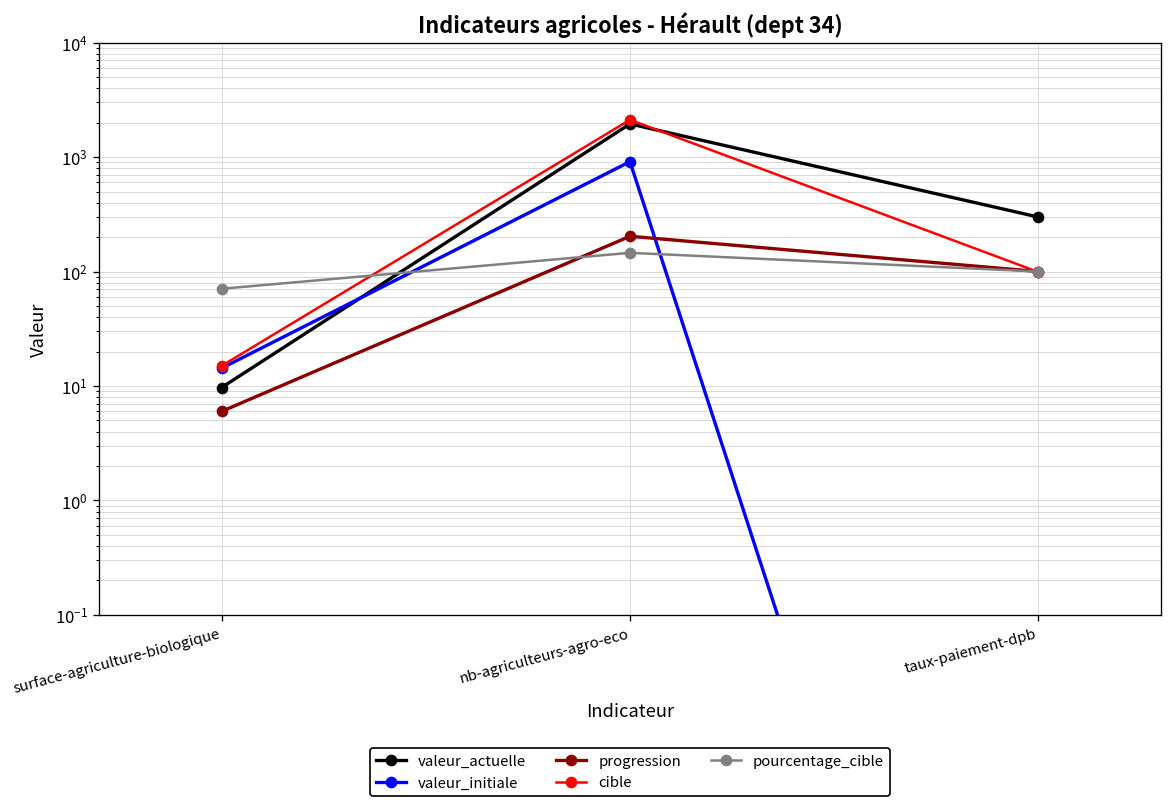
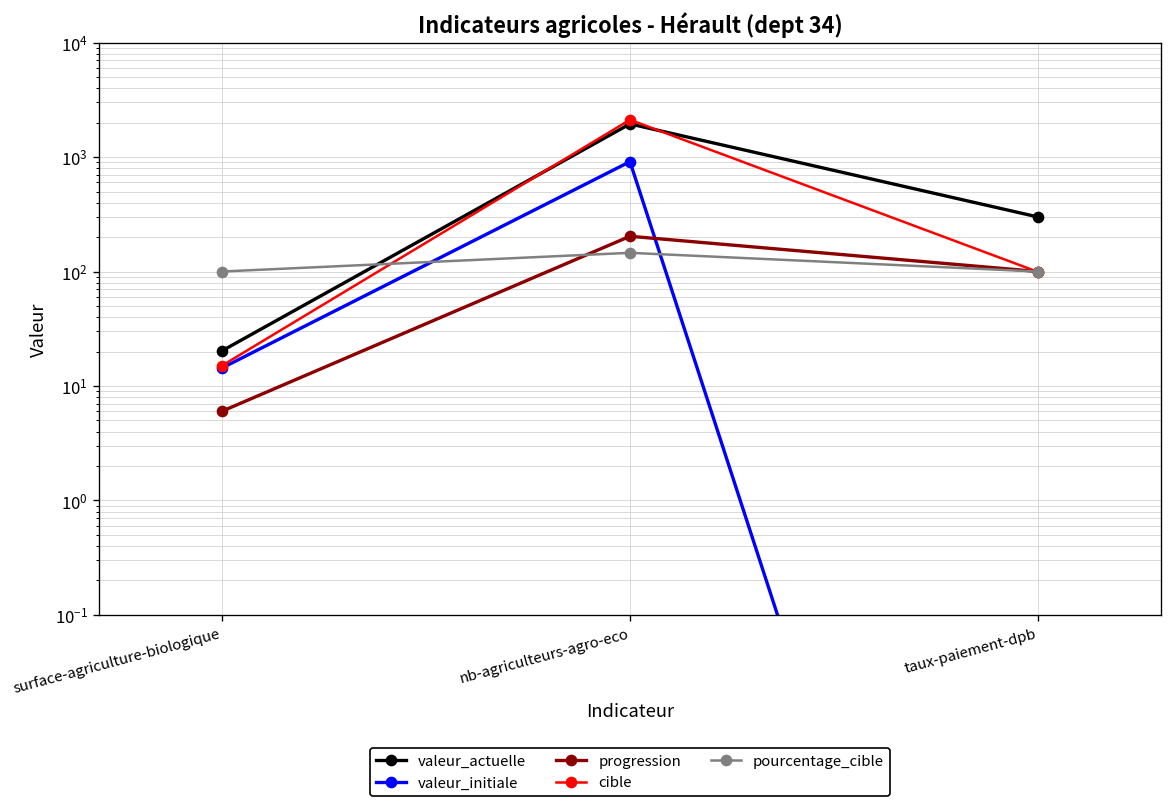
  {
    "valeur_actuelle": {
-     "surface-agriculture-biologique": 10,
+     "surface-agriculture-biologique": 20,
      "nb-agriculteurs-agro-eco": 1900,
      "taux-paiement-dpb": 300
    },
    "valeur_initiale": {
      "nb-agriculteurs-agro-eco": 900
    },
    "progression": {
      "surface-agriculture-biologique": 6,
      "nb-agriculteurs-agro-eco": 200
    },
    "cible": {
      "nb-agriculteurs-agro-eco": 2100
    },
    "pourcentage_cible": {
-     "surface-agriculture-biologique": 70,
+     "surface-agriculture-biologique": 100,
      "nb-agriculteurs-agro-eco": 150
    }
  }
